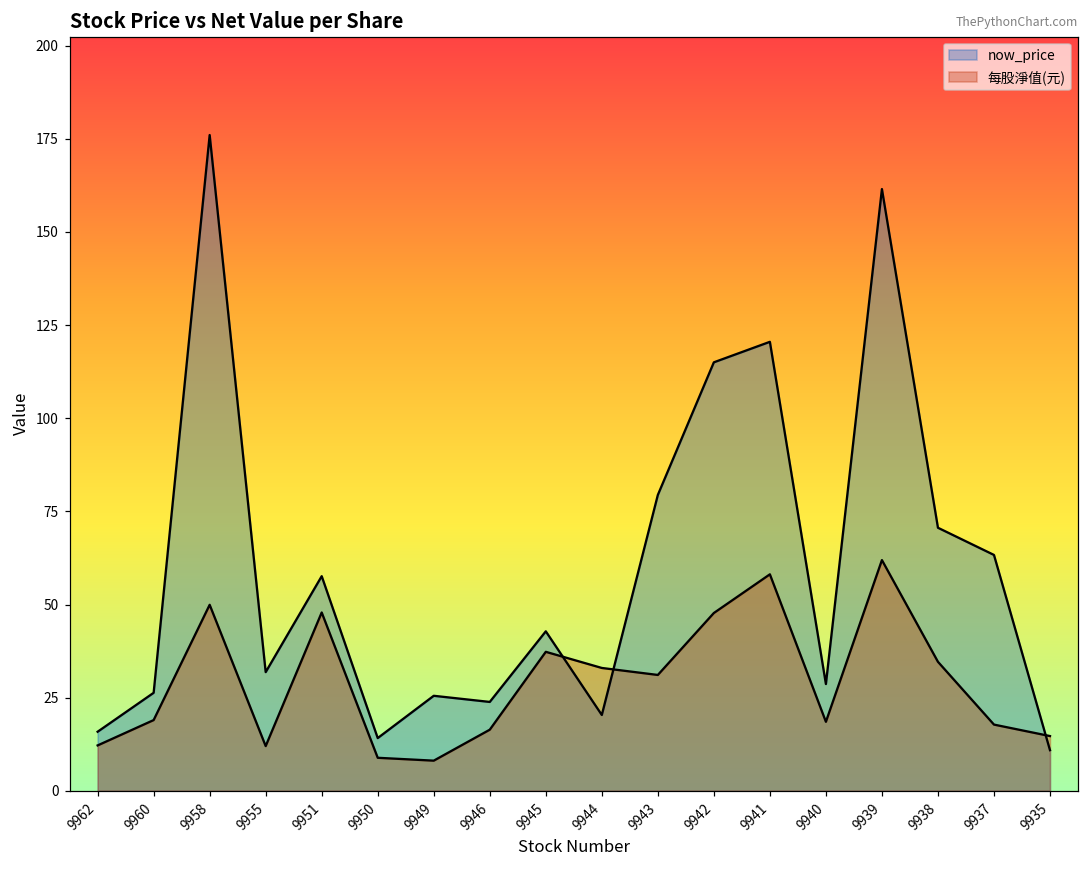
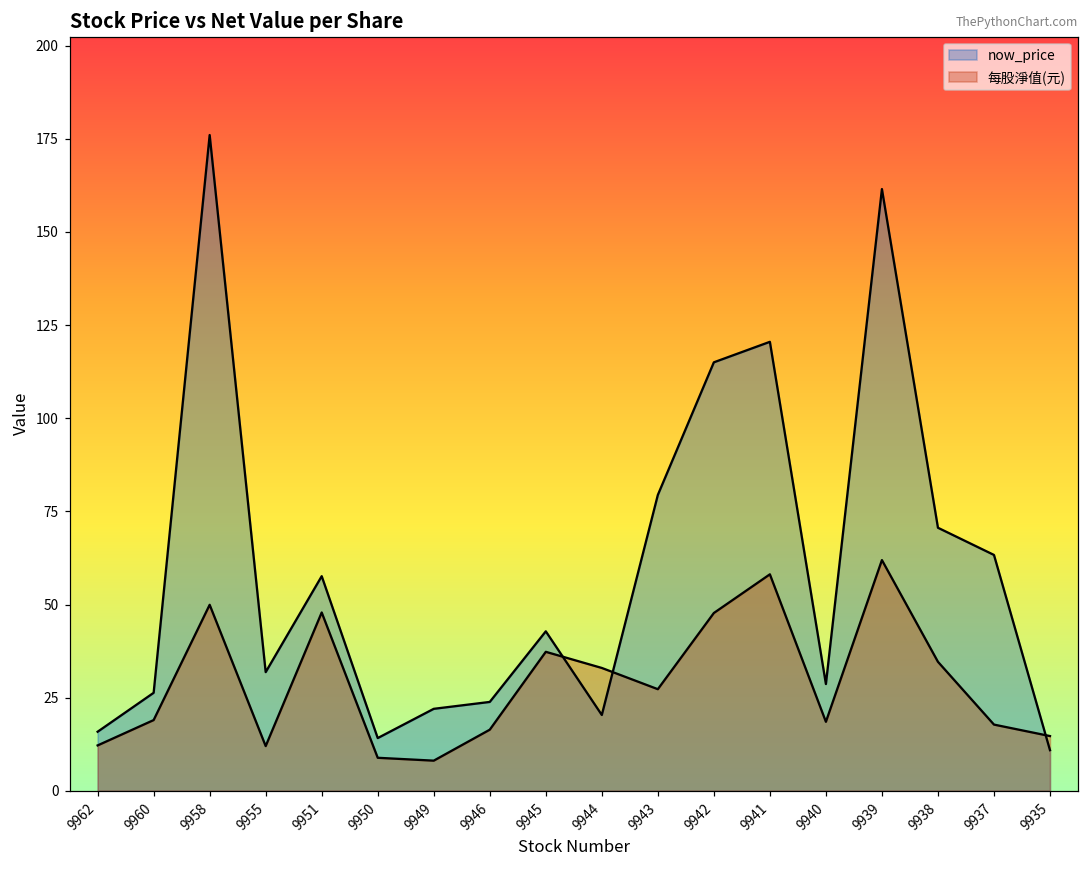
  {
    "now_price": {
      "9962": 16,
      "9960": 26,
      "9958": 176,
      "9955": 32,
      "9951": 58,
      "9950": 14,
-     "9949": 26,
+     "9949": 22,
      "9946": 24,
      "9945": 43,
      "9944": 20,
      "9943": 79,
      "9942": 115,
      "9941": 121,
      "9940": 29,
      "9939": 162,
      "9938": 71,
      "9937": 63,
      "9935": 11
    },
    "每股淨值(元)": {
      "9962": 12,
      "9960": 19,
      "9958": 50,
      "9955": 12,
      "9951": 48,
      "9950": 9,
      "9949": 8,
      "9946": 16,
      "9945": 37,
      "9944": 33,
-     "9943": 31,
+     "9943": 27,
      "9942": 48,
      "9941": 58,
      "9940": 19,
      "9939": 62,
      "9938": 35,
      "9937": 18,
      "9935": 15
    }
  }
